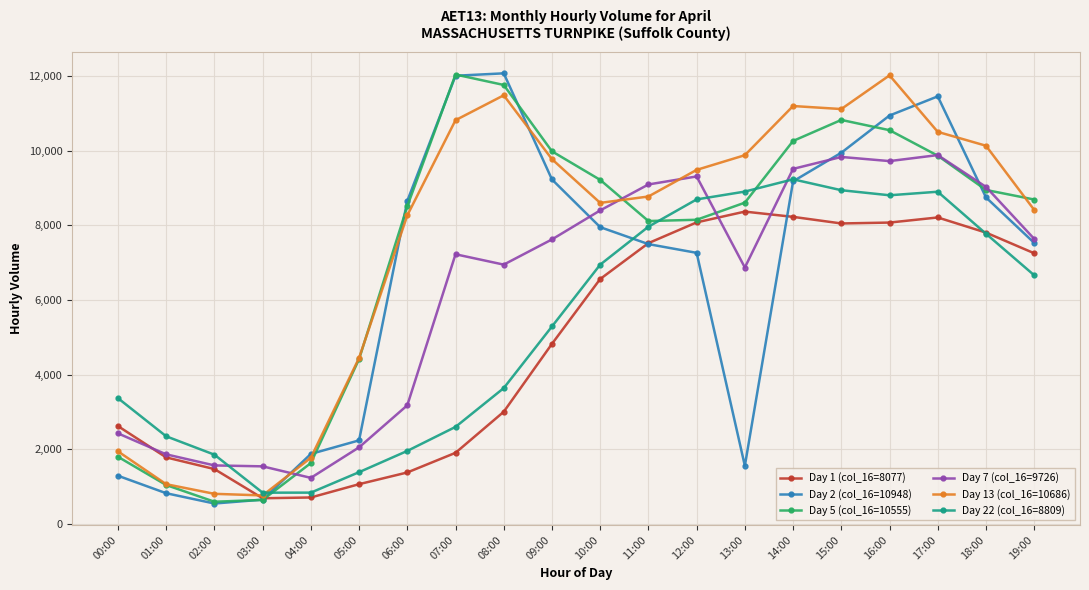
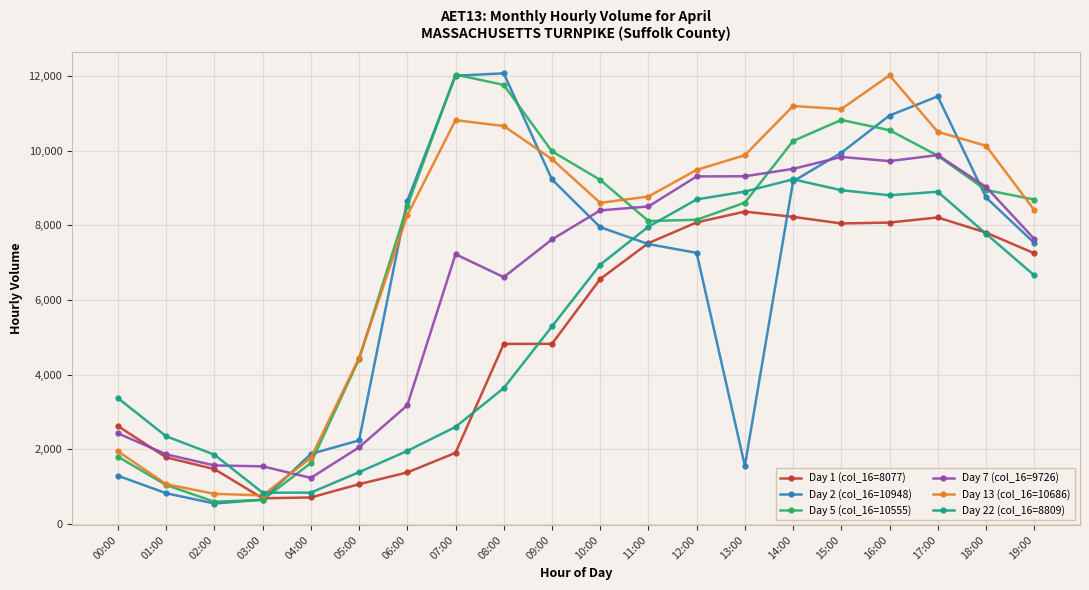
  {
    "Day 1 (col_16=8077)": {
      "00:00": "2,600",
      "01:00": "1,800",
      "02:00": "1,500",
      "04:00": "700",
      "05:00": "1,100",
      "06:00": "1,400",
      "07:00": "1,900",
-     "08:00": "3,000",
+     "08:00": "4,800",
      "09:00": "4,800",
      "10:00": "6,600",
      "12:00": "8,100",
      "13:00": "8,400",
      "14:00": "8,200",
      "15:00": "8,100",
      "16:00": "8,100",
      "17:00": "8,200",
      "19:00": "7,300"
    },
    "Day 2 (col_16=10948)": {
      "00:00": "1,300",
      "01:00": "800",
      "04:00": "1,900",
      "05:00": "2,200",
      "06:00": "8,700",
      "08:00": "12,100",
      "09:00": "9,200",
      "10:00": "8,000",
      "12:00": "7,300",
      "13:00": "1,600",
      "15:00": "10,000",
      "16:00": "10,900",
      "17:00": "11,500",
      "18:00": "8,800",
      "19:00": "7,500"
    },
    "Day 7 (col_16=9726)": {
      "00:00": "2,400",
      "01:00": "1,900",
      "02:00": "1,600",
      "03:00": "1,500",
      "04:00": "1,200",
      "05:00": "2,000",
      "06:00": "3,200",
      "07:00": "7,200",
-     "08:00": "6,900",
+     "08:00": "6,600",
      "09:00": "7,600",
      "10:00": "8,400",
-     "11:00": "9,100",
+     "11:00": "8,500",
      "12:00": "9,300",
-     "13:00": "6,900",
+     "13:00": "9,300",
      "14:00": "9,500",
      "15:00": "9,800",
      "16:00": "9,700",
      "18:00": "9,000",
      "19:00": "7,600"
    },
    "Day 13 (col_16=10686)": {
      "00:00": "1,900",
      "02:00": "800",
      "03:00": "800",
      "04:00": "1,800",
      "06:00": "8,300",
      "07:00": "10,800",
-     "08:00": "11,500",
+     "08:00": "10,700",
      "09:00": "9,800",
      "10:00": "8,600",
      "11:00": "8,800",
      "12:00": "9,500",
      "13:00": "9,900",
      "14:00": "11,200",
      "15:00": "11,100",
      "16:00": "12,000",
      "17:00": "10,500",
      "18:00": "10,100",
      "19:00": "8,400"
    }
  }
